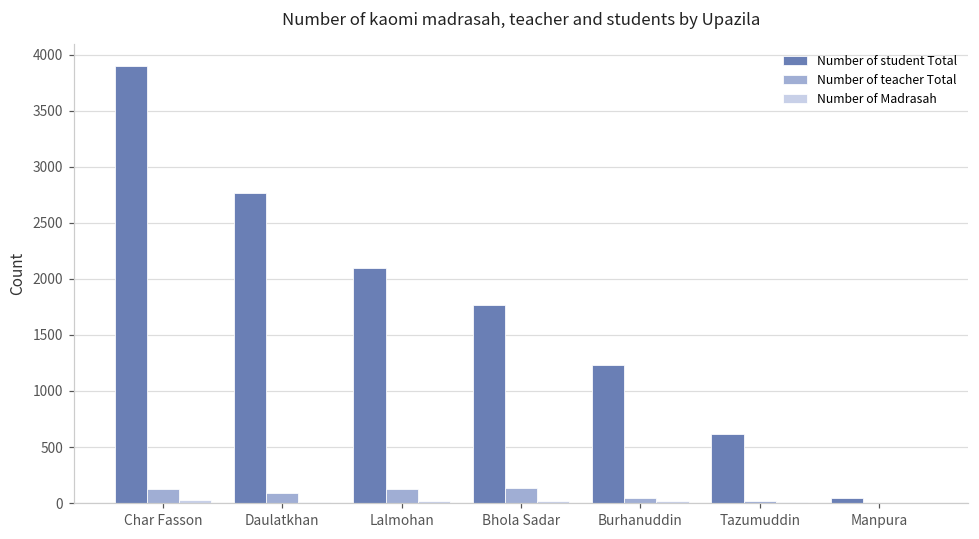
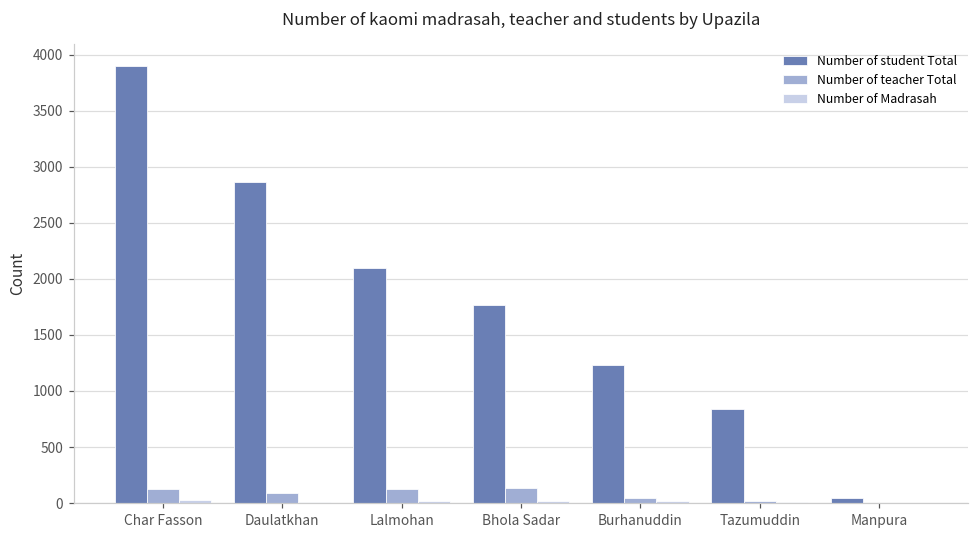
  {
    "Number of student Total": {
      "Char Fasson": 3910,
-     "Daulatkhan": 2770,
+     "Daulatkhan": 2870,
      "Lalmohan": 2100,
      "Bhola Sadar": 1770,
      "Burhanuddin": 1230,
-     "Tazumuddin": 620,
+     "Tazumuddin": 840,
      "Manpura": 40
    }
  }
